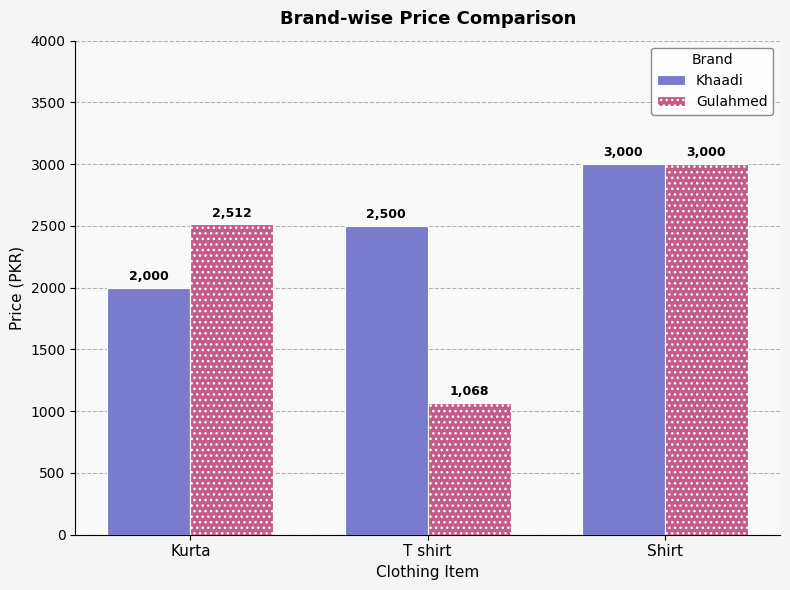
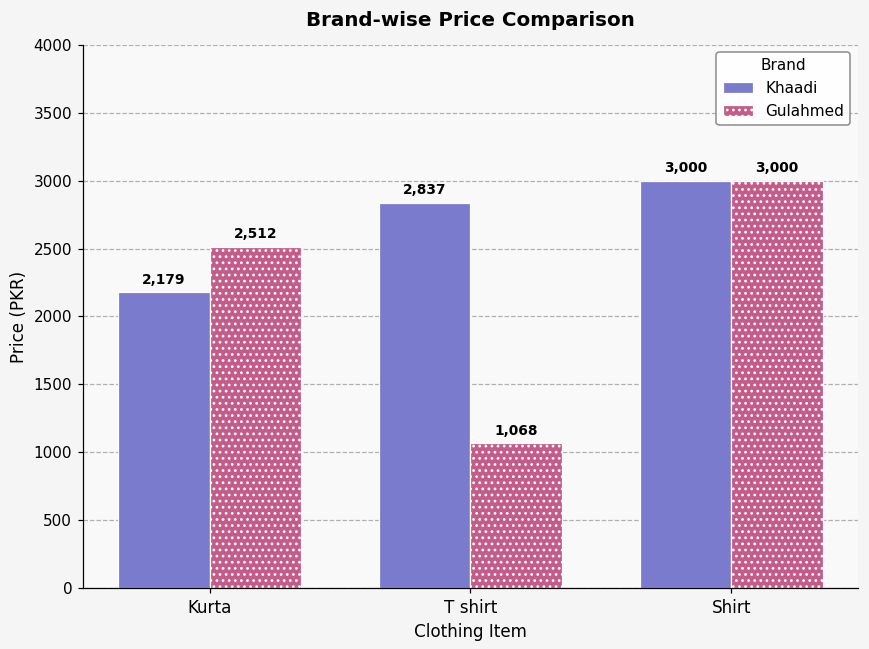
  {
    "Khaadi": {
-     "Kurta": "2,000",
-     "T shirt": "2,500",
+     "Kurta": "2,179",
+     "T shirt": "2,837",
      "Shirt": "3,000"
    },
    "Gulahmed": {
      "Kurta": "2,512",
      "T shirt": "1,068",
      "Shirt": "3,000"
    }
  }
